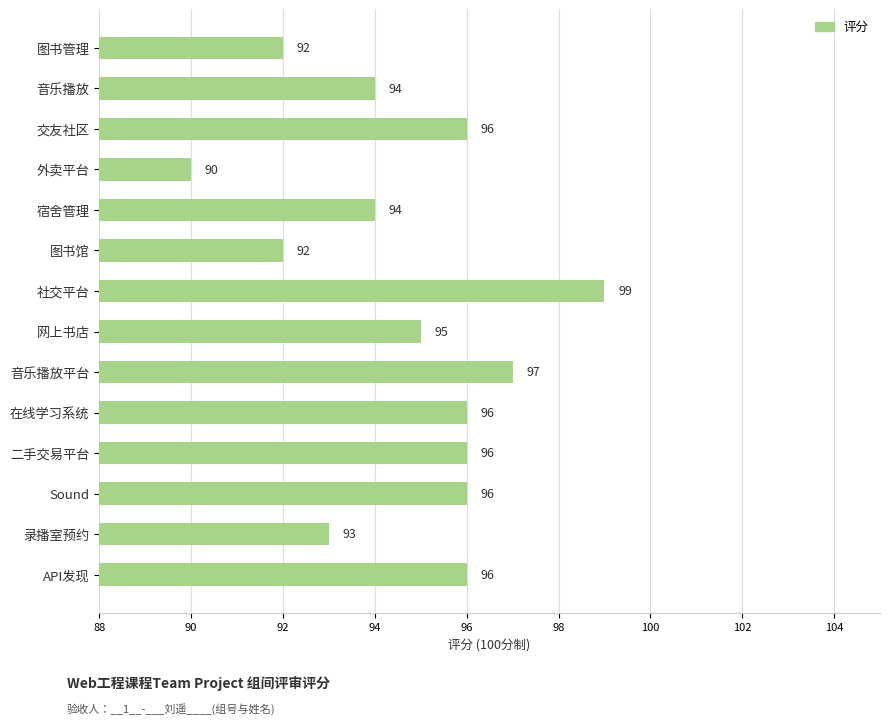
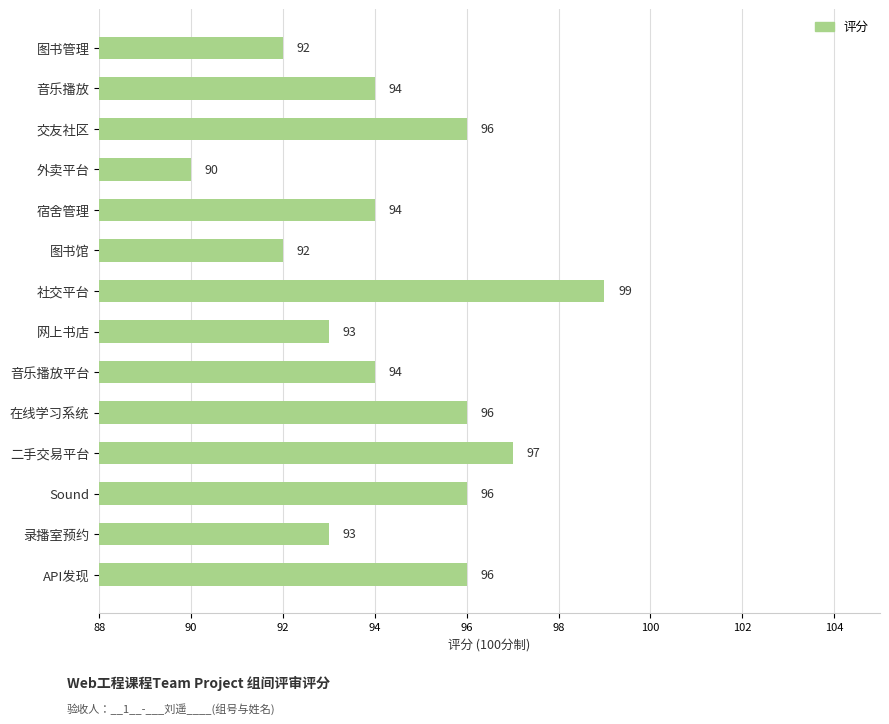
  {
    "图书管理": 92,
    "音乐播放": 94,
    "交友社区": 96,
    "外卖平台": 90,
    "宿舍管理": 94,
    "图书馆": 92,
    "社交平台": 99,
-   "网上书店": 95,
-   "音乐播放平台": 97,
+   "网上书店": 93,
+   "音乐播放平台": 94,
    "在线学习系统": 96,
-   "二手交易平台": 96,
+   "二手交易平台": 97,
    "Sound": 96,
    "录播室预约": 93,
    "API发现": 96
  }
